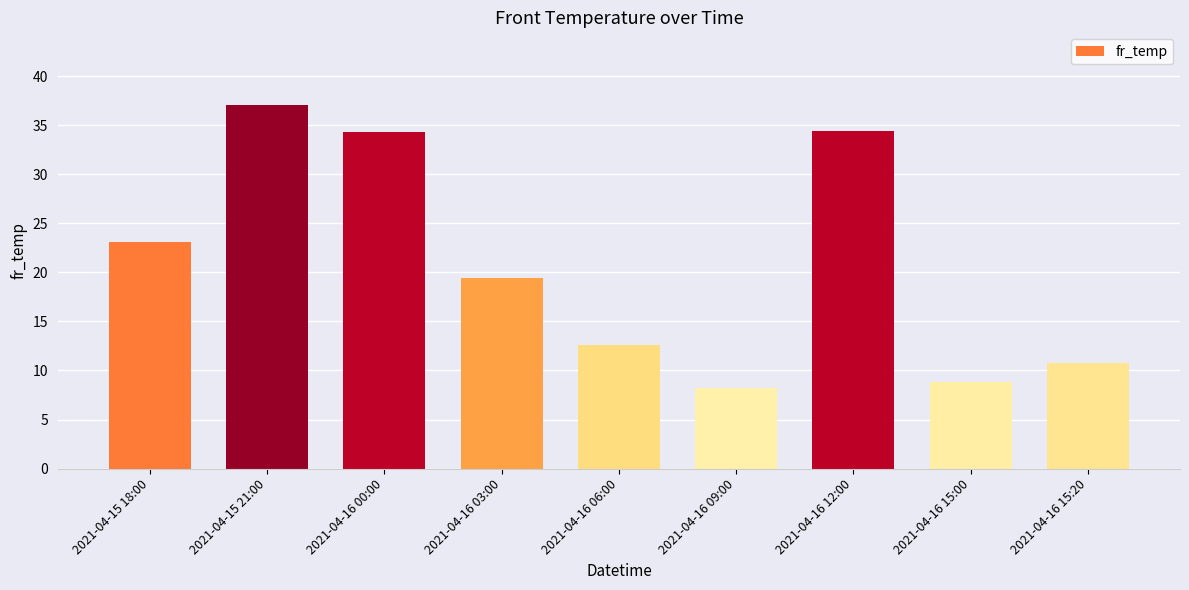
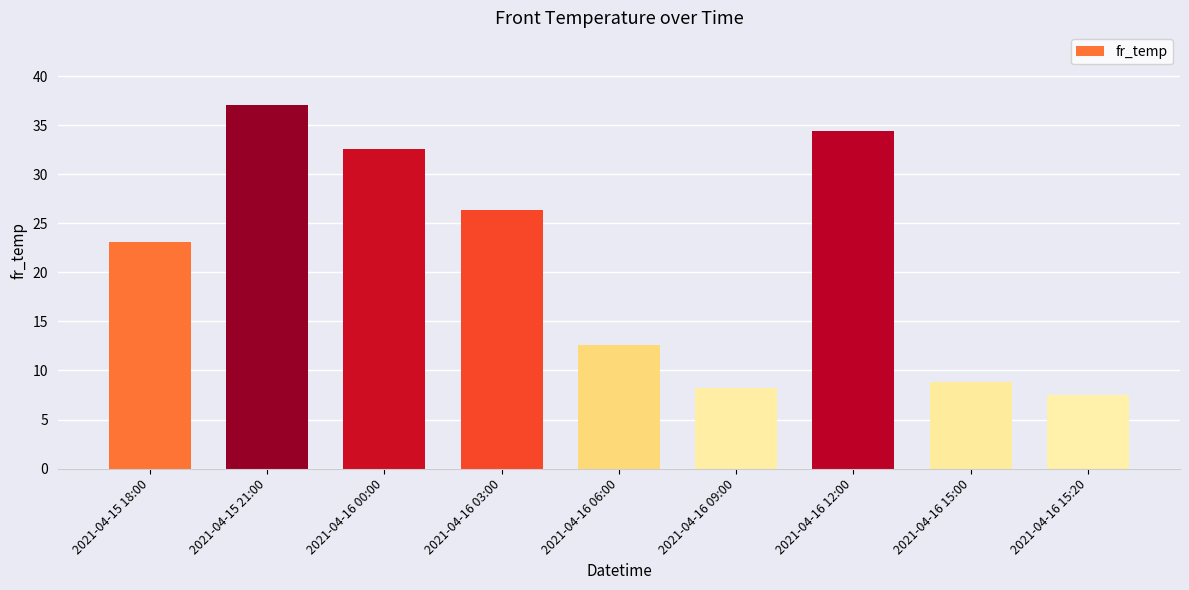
  {
    "2021-04-15 18:00": 23,
    "2021-04-15 21:00": 37,
-   "2021-04-16 00:00": 34,
-   "2021-04-16 03:00": 19,
+   "2021-04-16 00:00": 33,
+   "2021-04-16 03:00": 26,
    "2021-04-16 06:00": 13,
    "2021-04-16 09:00": 8,
    "2021-04-16 12:00": 34,
    "2021-04-16 15:00": 9,
-   "2021-04-16 15:20": 11
+   "2021-04-16 15:20": 7
  }
